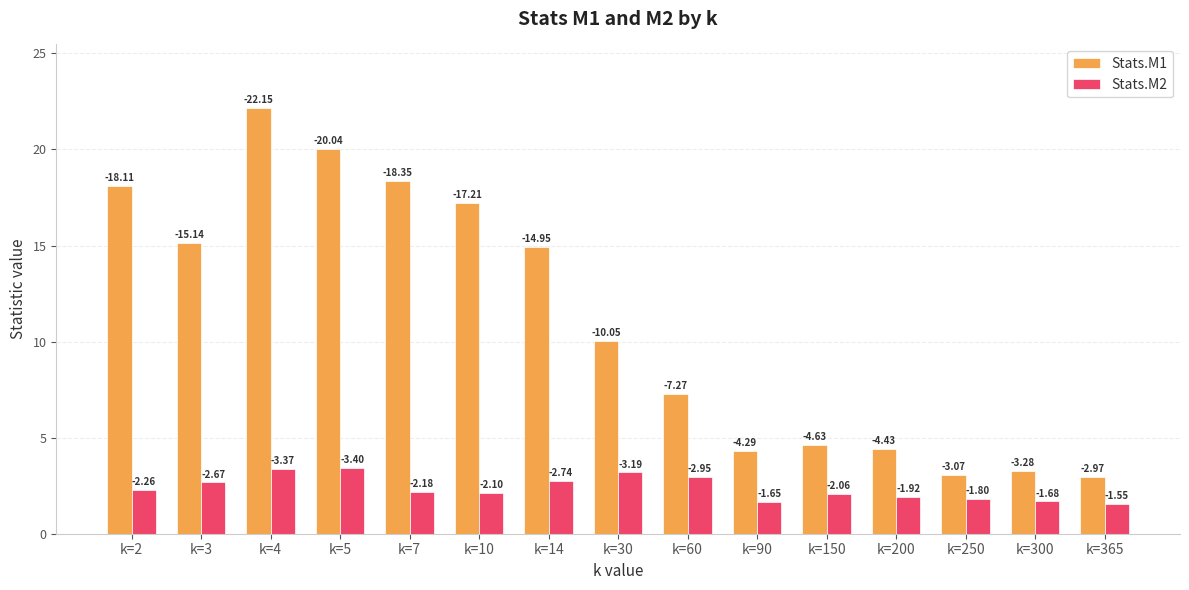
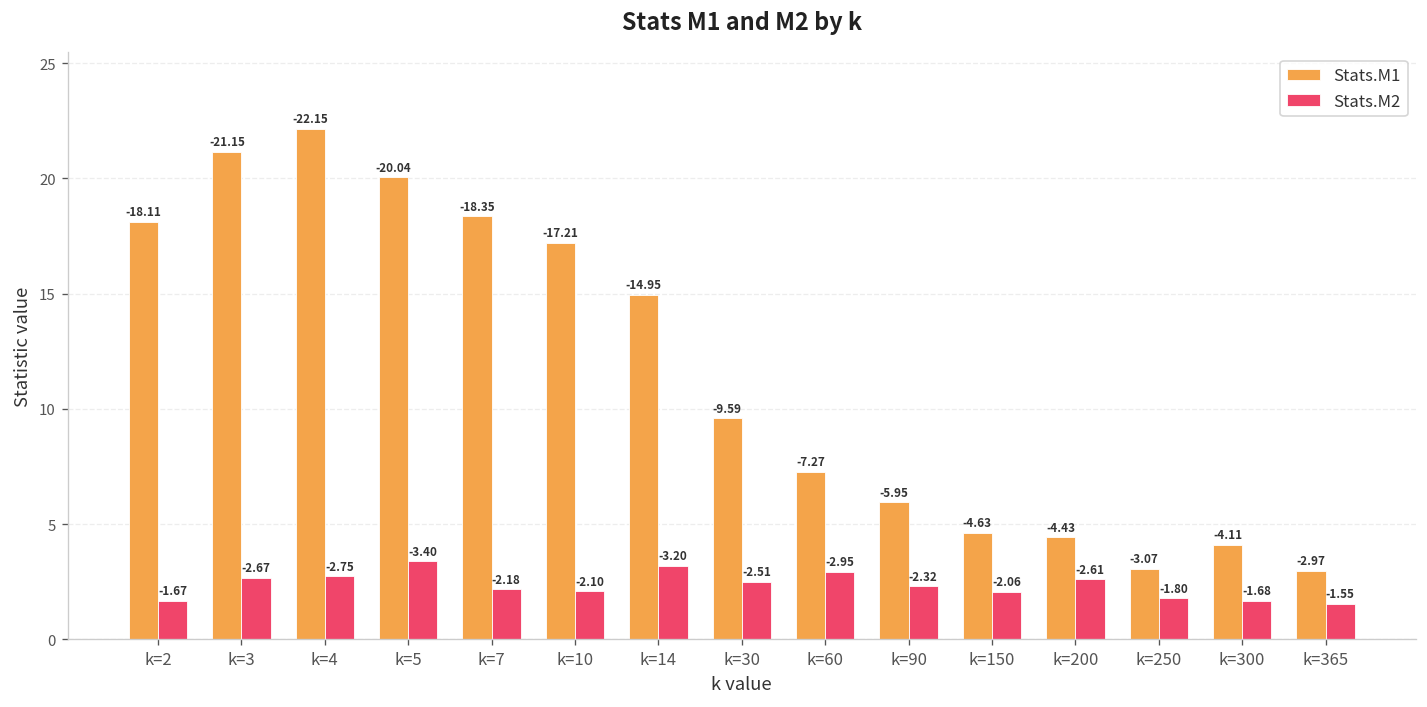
  {
    "Stats.M1": {
-     "k=3": -15.14,
-     "k=30": -10.05,
-     "k=90": -4.29,
-     "k=300": -3.28
+     "k=3": -21.15,
+     "k=30": -9.59,
+     "k=90": -5.95,
+     "k=300": -4.11
    },
    "Stats.M2": {
-     "k=2": -2.26,
-     "k=4": -3.37,
-     "k=14": -2.74,
-     "k=30": -3.19,
-     "k=90": -1.65,
-     "k=200": -1.92
+     "k=2": -1.67,
+     "k=4": -2.75,
+     "k=14": -3.20,
+     "k=30": -2.51,
+     "k=90": -2.32,
+     "k=200": -2.61
    }
  }
